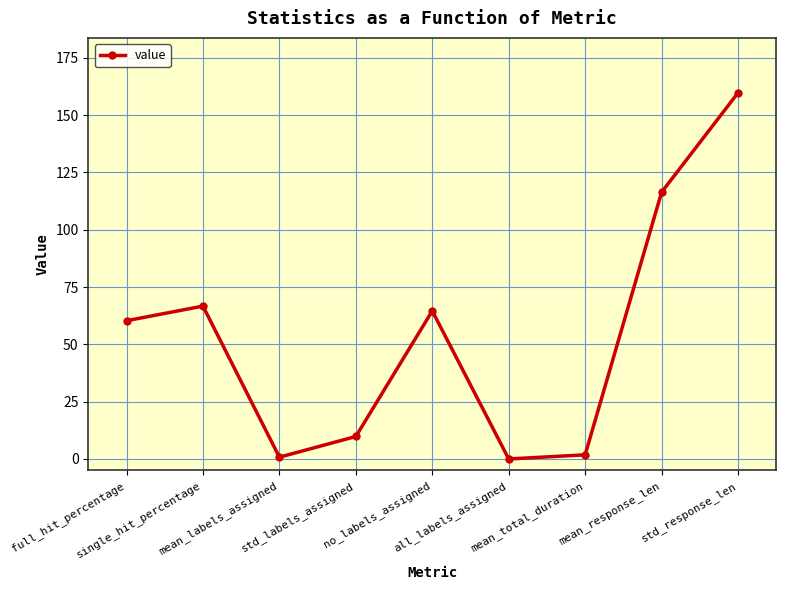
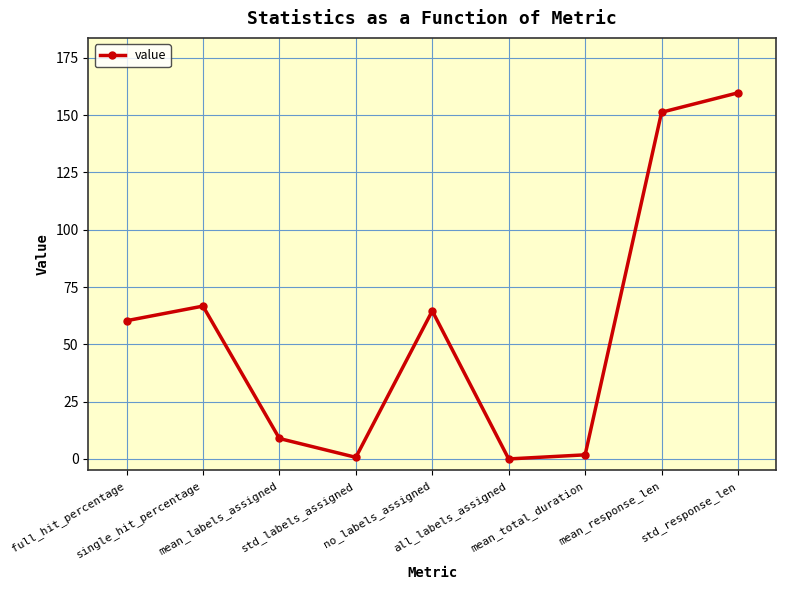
  {
    "full_hit_percentage": 60,
    "single_hit_percentage": 67,
-   "mean_labels_assigned": 1,
-   "std_labels_assigned": 10,
+   "mean_labels_assigned": 9,
+   "std_labels_assigned": 1,
    "no_labels_assigned": 65,
    "all_labels_assigned": 0,
    "mean_total_duration": 2,
-   "mean_response_len": 116,
+   "mean_response_len": 151,
    "std_response_len": 160
  }
